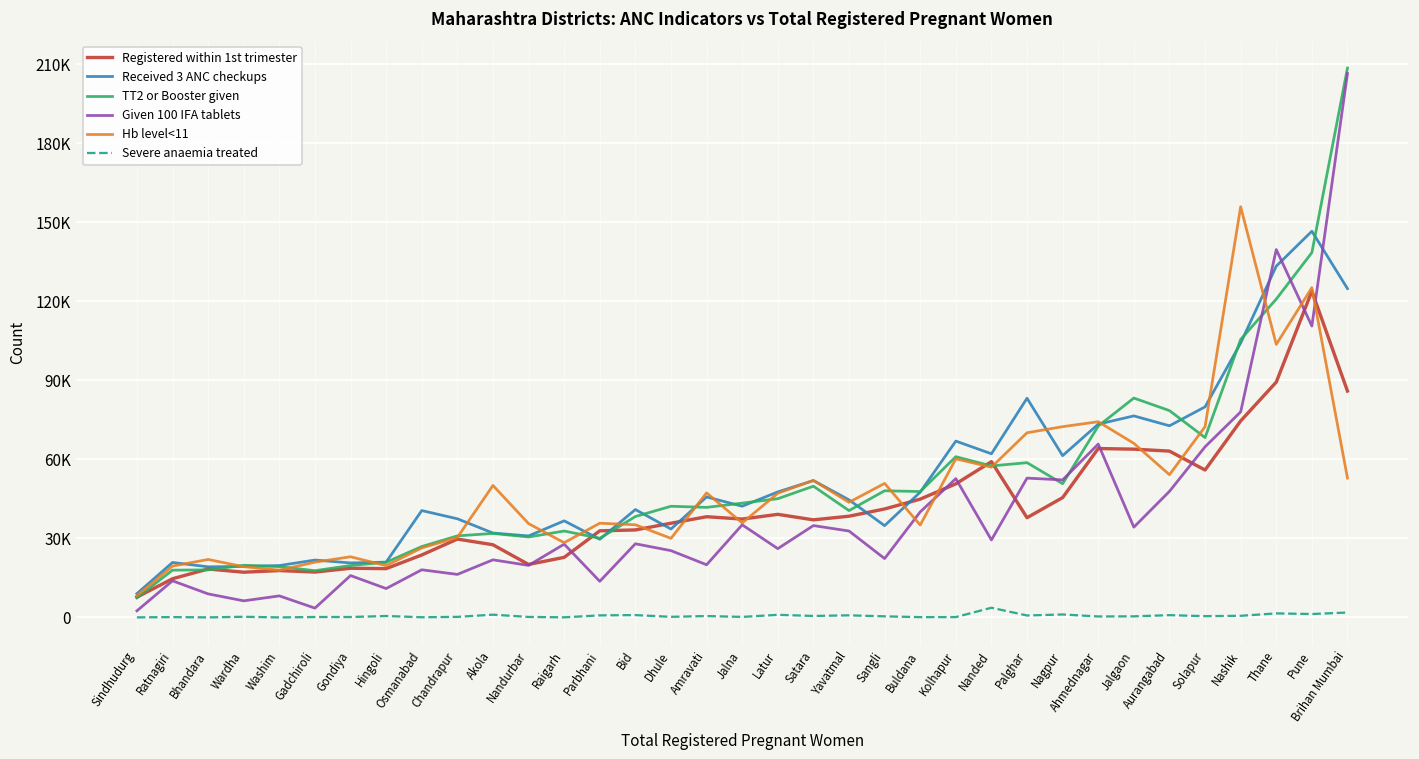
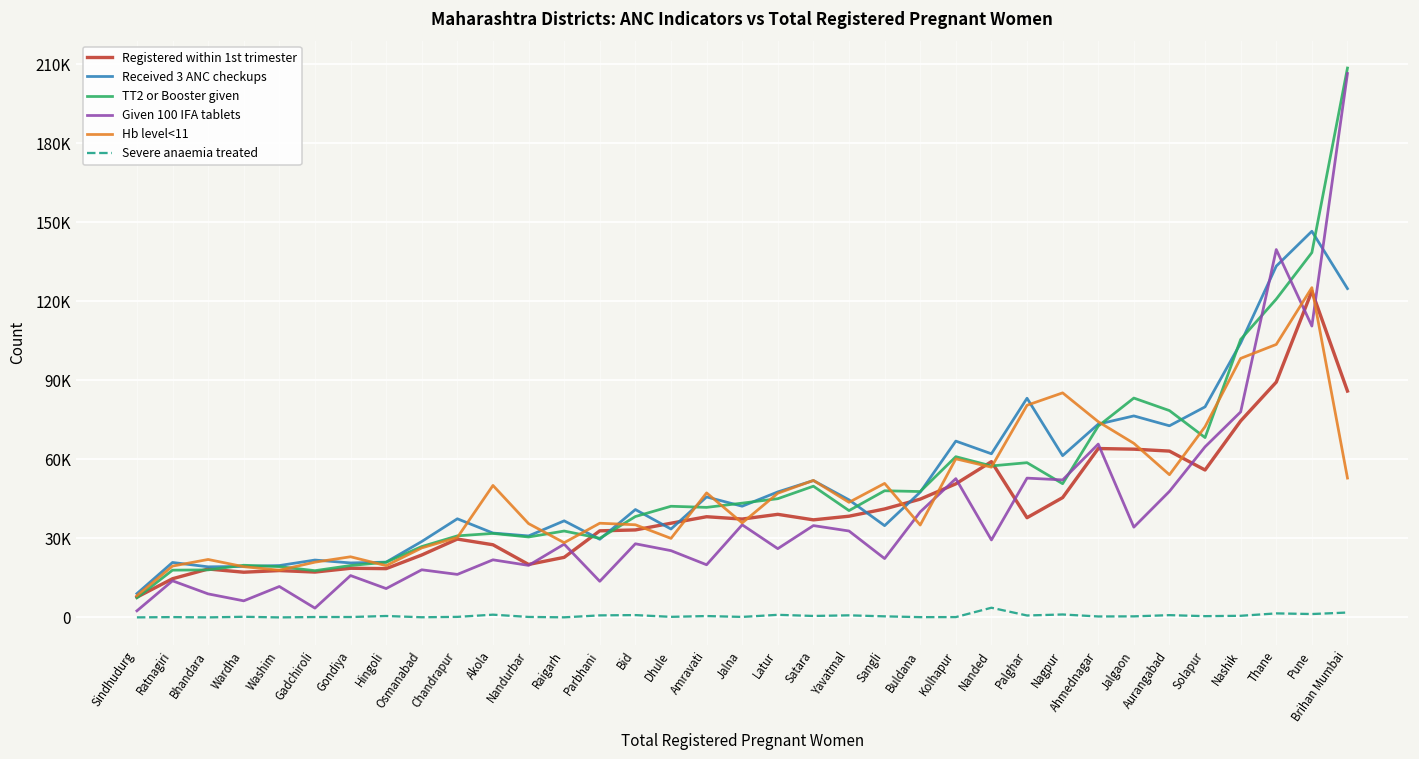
  {
    "Registered within 1st trimester": {
      "Wardha": 17000,
      "Hingoli": 19000,
      "Osmanabad": 24000,
      "Akola": 28000,
      "Raigarh": 23000,
      "Parbhani": 33000,
      "Bid": 33000,
      "Dhule": 36000,
      "Amravati": 38000,
      "Jalna": 37000,
      "Latur": 39000,
      "Satara": 37000,
      "Yavatmal": 38000,
      "Sangli": 41000,
      "Buldana": 45000,
      "Kolhapur": 51000,
      "Nanded": 59000,
      "Palghar": 38000,
      "Nagpur": 45000,
      "Ahmednagar": 64000,
      "Jalgaon": 64000,
      "Aurangabad": 63000,
      "Solapur": 56000,
      "Nashik": 75000,
      "Thane": 89000,
      "Pune": 124000,
      "Brihan Mumbai": 86000
    },
    "Received 3 ANC checkups": {
      "Ratnagiri": 21000,
-     "Osmanabad": 41000,
+     "Osmanabad": 29000,
      "Chandrapur": 37000,
      "Raigarh": 37000,
      "Bid": 41000,
      "Dhule": 34000,
      "Amravati": 46000,
      "Jalna": 42000,
      "Sangli": 35000,
      "Kolhapur": 67000,
      "Nanded": 62000,
      "Palghar": 83000,
      "Nagpur": 61000,
      "Jalgaon": 76000,
      "Aurangabad": 73000,
      "Solapur": 80000,
      "Nashik": 104000,
      "Thane": 133000,
      "Pune": 147000,
      "Brihan Mumbai": 125000
    },
    "Given 100 IFA tablets": {
      "Sindhudurg": 3000,
      "Bhandara": 9000,
      "Wardha": 6000,
-     "Washim": 8000,
+     "Washim": 12000,
      "Gadchiroli": 4000,
      "Gondiya": 16000,
      "Hingoli": 11000,
      "Osmanabad": 18000,
      "Chandrapur": 16000,
      "Akola": 22000,
      "Parbhani": 14000,
      "Bid": 28000,
      "Dhule": 25000,
      "Amravati": 20000,
      "Latur": 26000,
      "Satara": 35000,
      "Yavatmal": 33000,
      "Sangli": 22000,
      "Buldana": 40000,
      "Kolhapur": 53000,
      "Nanded": 29000,
      "Palghar": 53000,
      "Nagpur": 52000,
      "Ahmednagar": 66000,
      "Jalgaon": 34000,
      "Aurangabad": 48000,
      "Solapur": 65000,
      "Nashik": 78000,
      "Thane": 140000,
      "Pune": 111000,
      "Brihan Mumbai": 206000
    },
    "Hb level<11": {
      "Ratnagiri": 19000,
      "Bhandara": 22000,
      "Gondiya": 23000,
      "Hingoli": 20000,
      "Akola": 50000,
      "Nandurbar": 36000,
      "Parbhani": 36000,
      "Bid": 35000,
      "Dhule": 30000,
      "Amravati": 47000,
      "Sangli": 51000,
      "Buldana": 35000,
-     "Palghar": 70000,
-     "Nagpur": 72000,
+     "Palghar": 81000,
+     "Nagpur": 85000,
      "Jalgaon": 66000,
      "Aurangabad": 54000,
      "Solapur": 72000,
-     "Nashik": 156000,
+     "Nashik": 98000,
      "Thane": 104000,
      "Pune": 125000,
      "Brihan Mumbai": 53000
    }
  }
